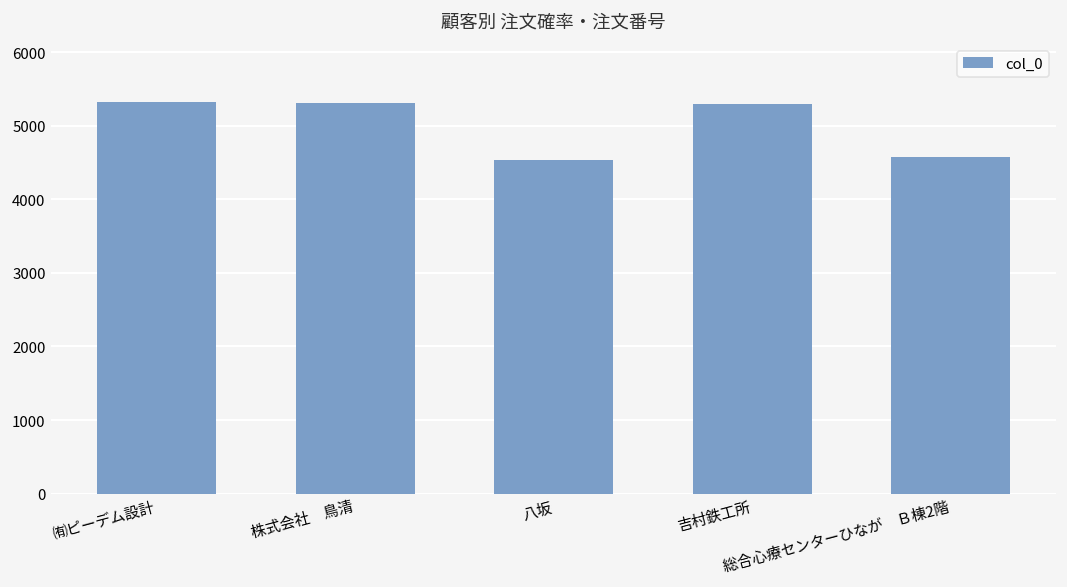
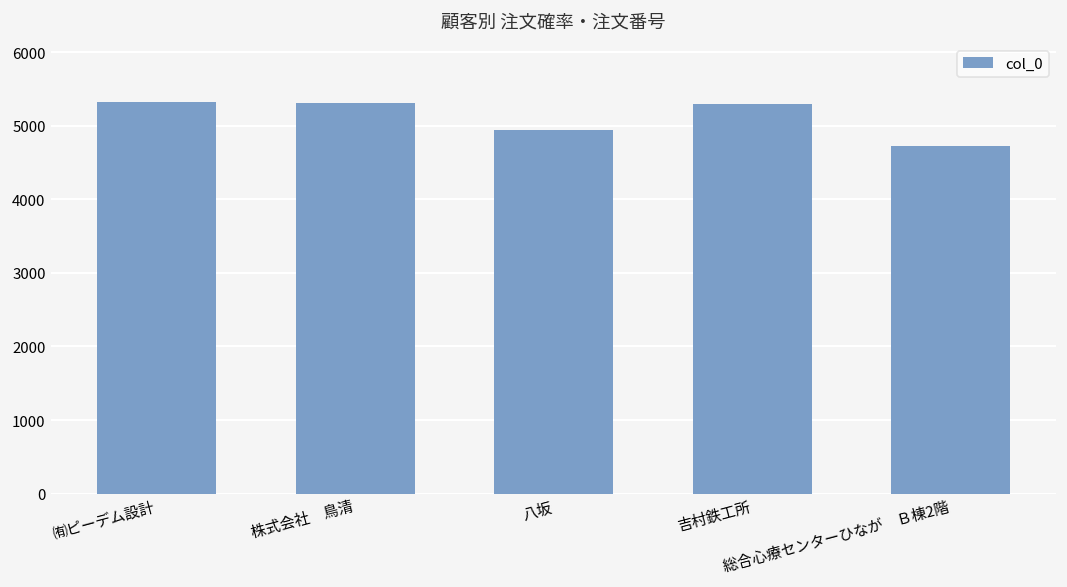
  {
    "㈲ピーデム設計": 5300,
    "株式会社 鳥清": 5300,
-   "八坂": 4500,
+   "八坂": 4900,
    "吉村鉄工所": 5300,
-   "総合心療センターひなが Ｂ棟2階": 4600
+   "総合心療センターひなが Ｂ棟2階": 4700
  }
